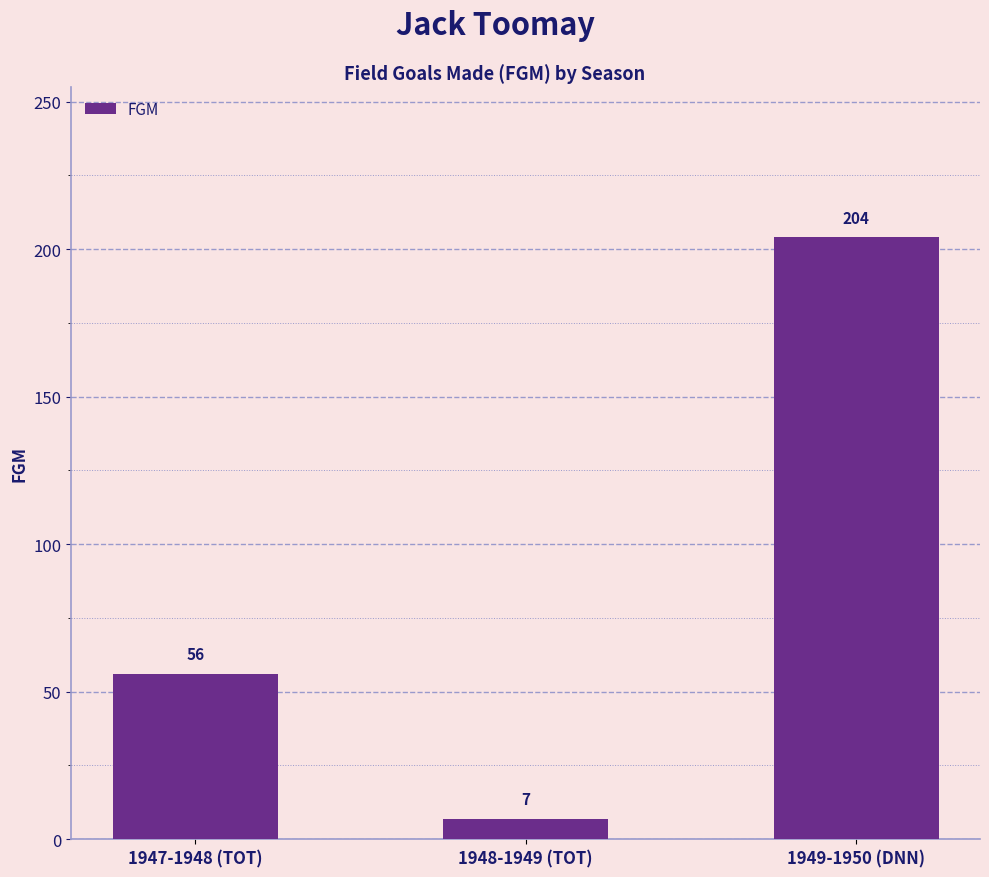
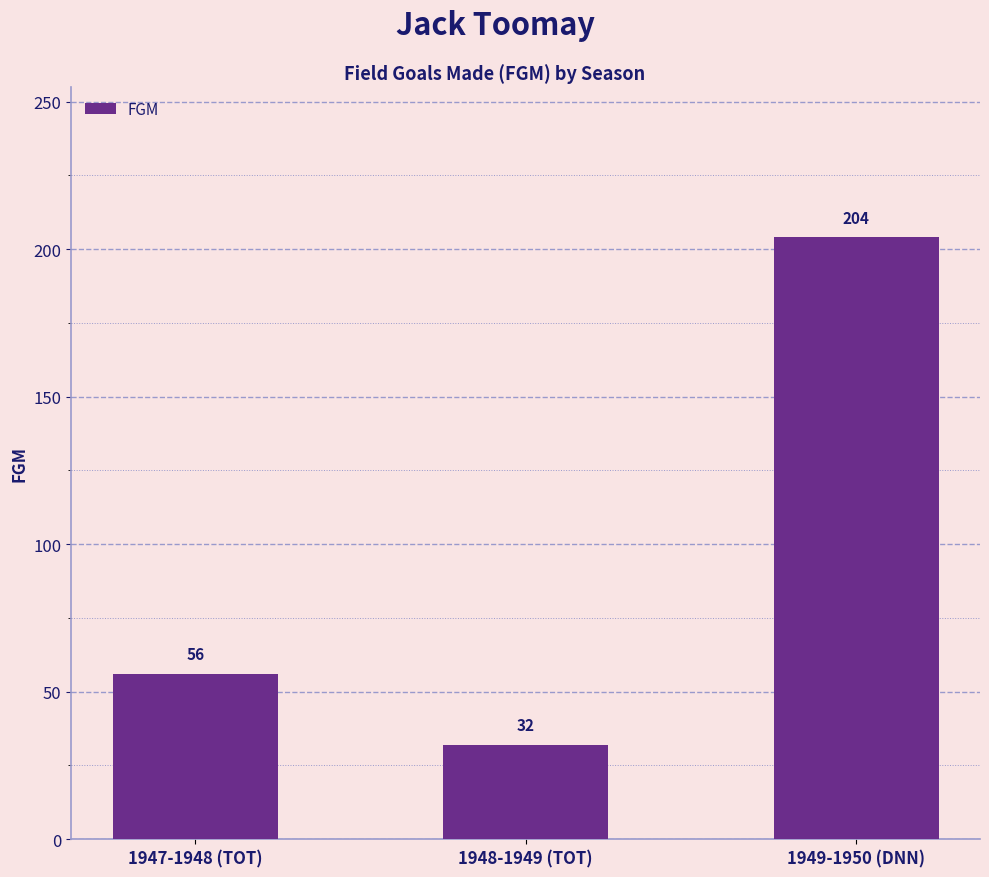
  {
    "1947-1948 (TOT)": 56,
-   "1948-1949 (TOT)": 7,
+   "1948-1949 (TOT)": 32,
    "1949-1950 (DNN)": 204
  }
